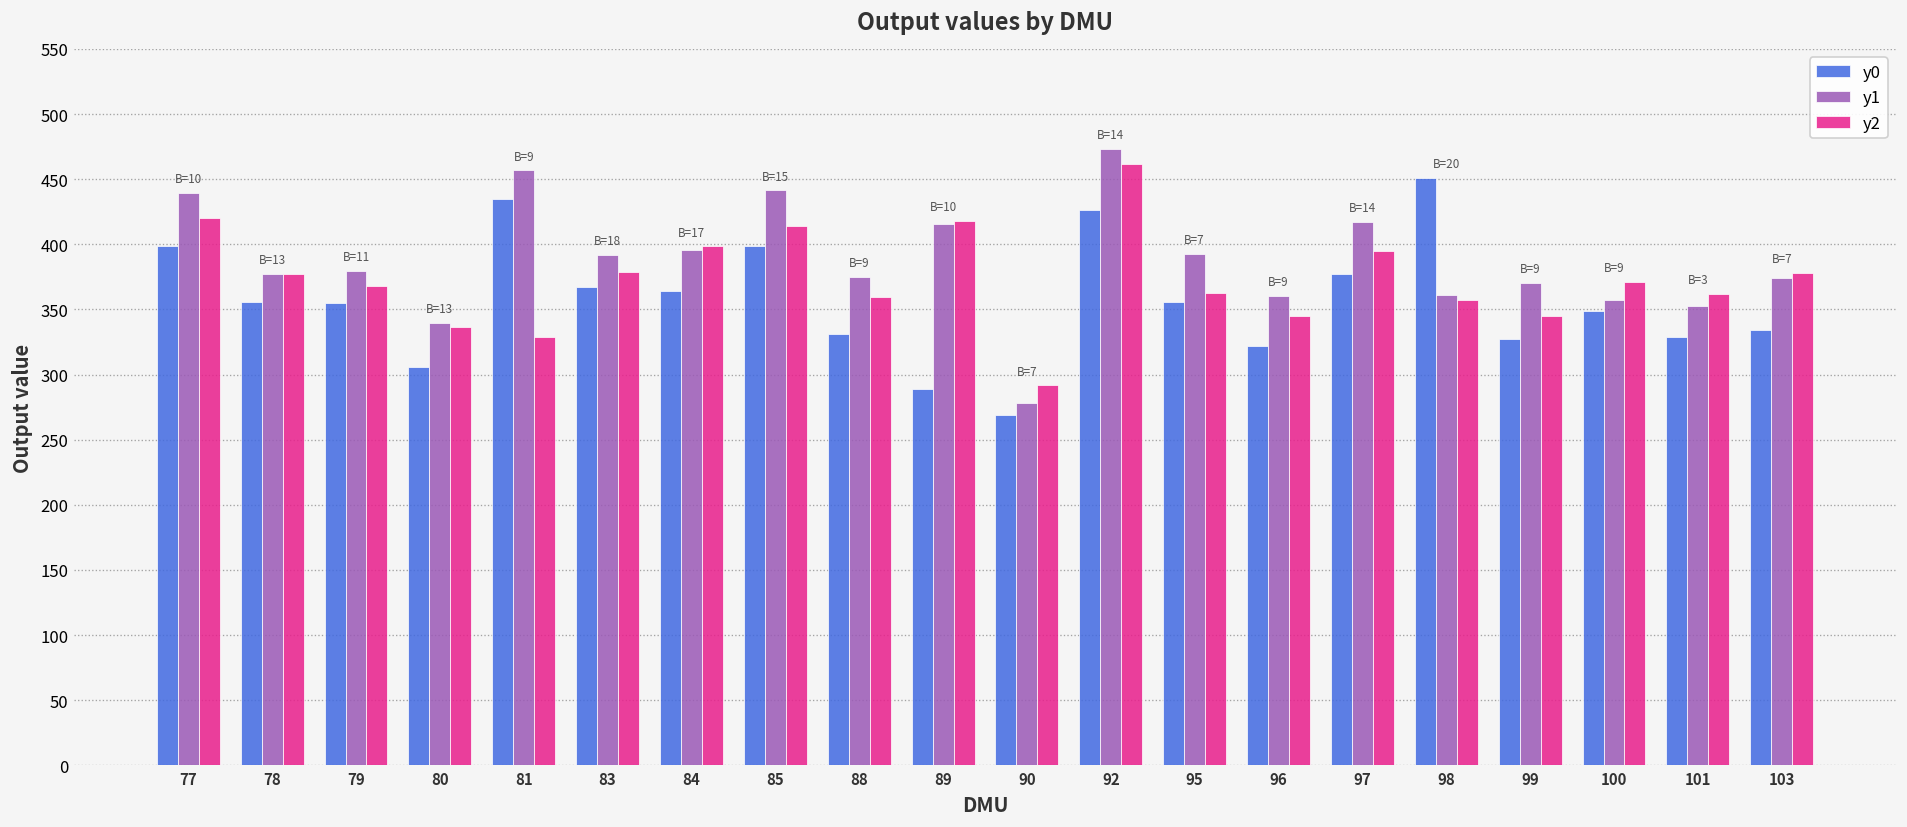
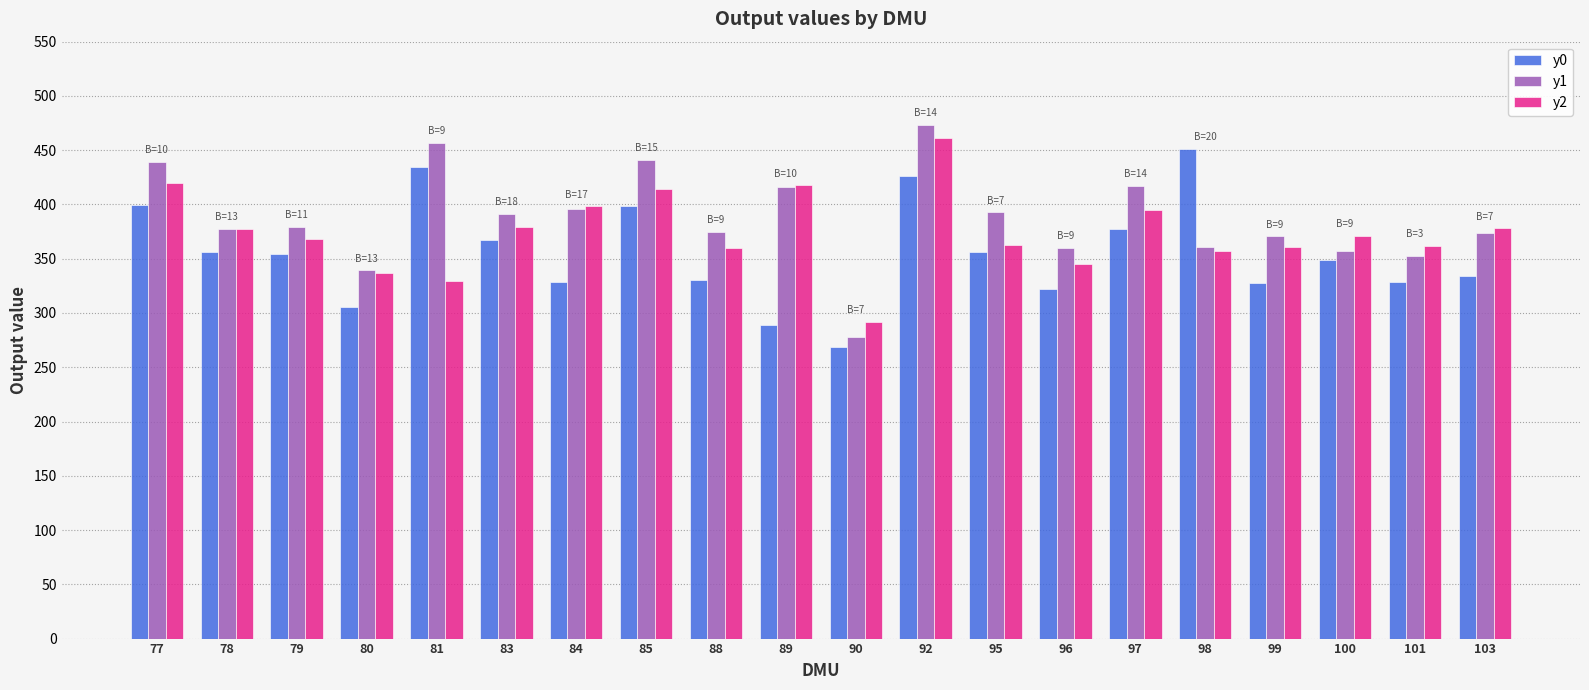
  {
    "y0": {
      "77": 399,
      "78": 356,
      "79": 355,
      "80": 306,
      "81": 434,
      "83": 367,
-     "84": 364,
+     "84": 329,
      "85": 399,
      "88": 331,
      "89": 289,
      "90": 269,
      "92": 427,
      "95": 356,
      "96": 322,
      "97": 378,
      "99": 328,
      "100": 349,
      "101": 329,
      "103": 334
    },
    "y1": {
      "84": 396,
      "90": 278,
      "98": 361,
      "100": 358,
      "101": 353
    },
    "y2": {
      "77": 420,
      "78": 377,
      "79": 368,
      "80": 337,
      "81": 329,
      "83": 379,
      "85": 414,
      "88": 359,
      "92": 461,
      "95": 362,
      "96": 345,
      "97": 395,
      "98": 357,
-     "99": 345
+     "99": 360
    }
  }
